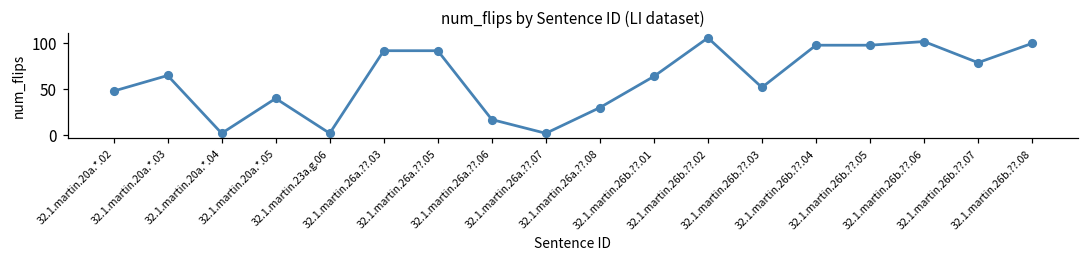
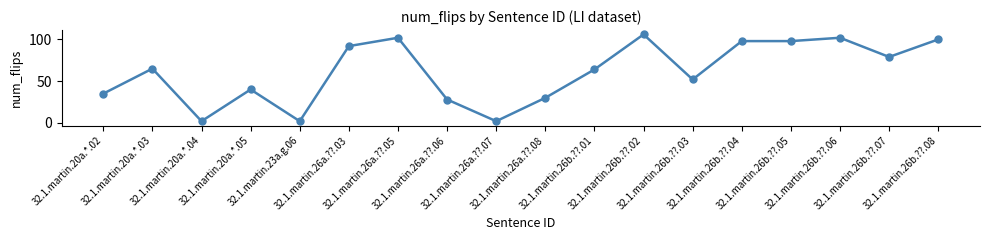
  {
-   "32.1.martin.20a.*.02": 50,
+   "32.1.martin.20a.*.02": 40,
    "32.1.martin.20a.*.03": 70,
    "32.1.martin.20a.*.04": 0,
    "32.1.martin.20a.*.05": 40,
    "32.1.martin.23a.g.06": 0,
    "32.1.martin.26a.??.03": 90,
-   "32.1.martin.26a.??.05": 90,
-   "32.1.martin.26a.??.06": 20,
+   "32.1.martin.26a.??.05": 100,
+   "32.1.martin.26a.??.06": 30,
    "32.1.martin.26a.??.07": 0,
    "32.1.martin.26a.??.08": 30,
    "32.1.martin.26b.??.01": 60,
    "32.1.martin.26b.??.02": 110,
    "32.1.martin.26b.??.03": 50,
    "32.1.martin.26b.??.04": 100,
    "32.1.martin.26b.??.05": 100,
    "32.1.martin.26b.??.06": 100,
    "32.1.martin.26b.??.07": 80,
    "32.1.martin.26b.??.08": 100
  }
